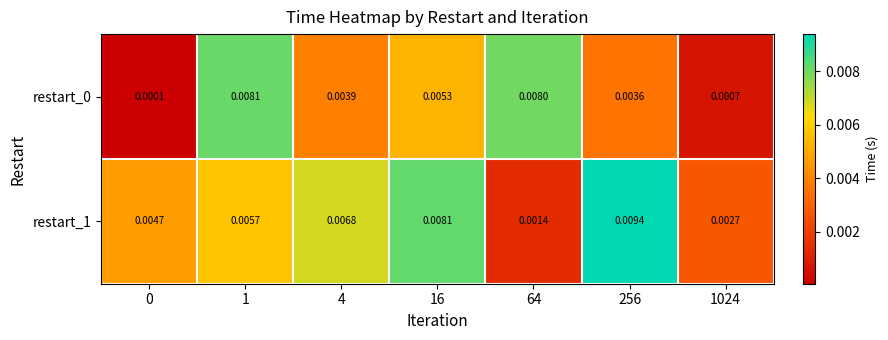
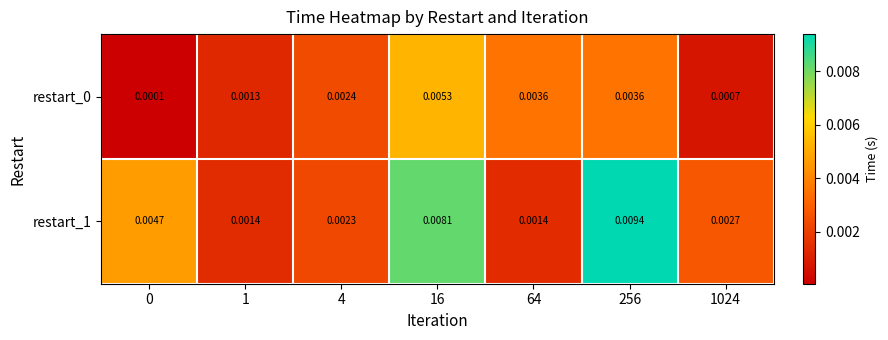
  {
    "restart_0": {
      "0": 0.0001,
-     "1": 0.0081,
-     "4": 0.0039,
+     "1": 0.0013,
+     "4": 0.0024,
      "16": 0.0053,
-     "64": 0.0080,
+     "64": 0.0036,
      "256": 0.0036,
      "1024": 0.0007
    },
    "restart_1": {
      "0": 0.0047,
-     "1": 0.0057,
-     "4": 0.0068,
+     "1": 0.0014,
+     "4": 0.0023,
      "16": 0.0081,
      "64": 0.0014,
      "256": 0.0094,
      "1024": 0.0027
    }
  }
